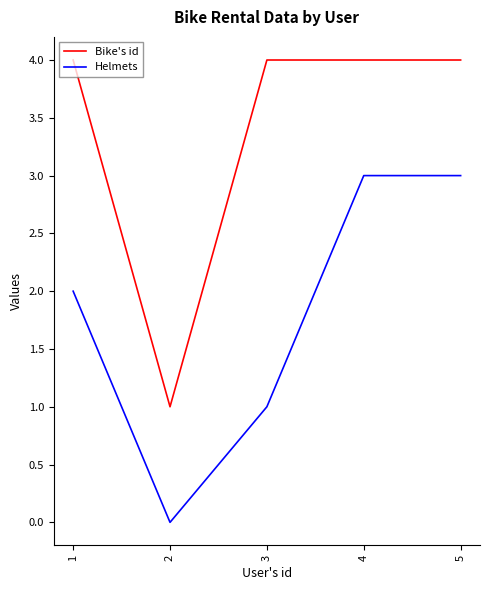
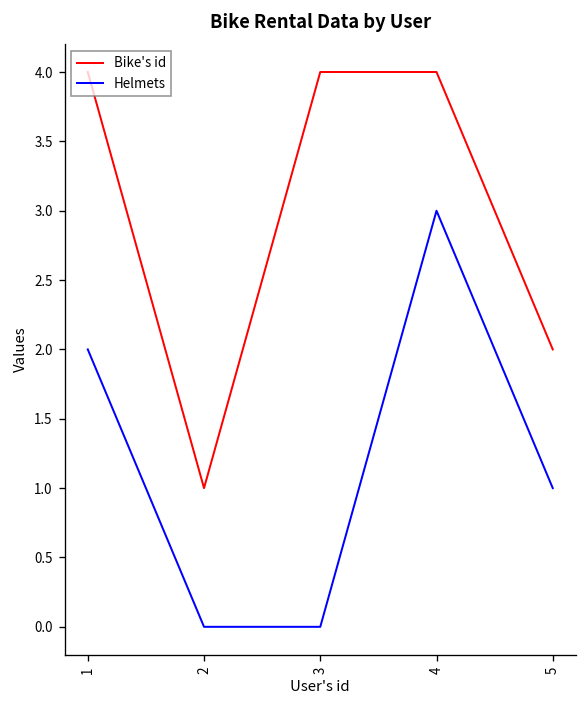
  {
    "Bike's id": {
      "2": 1,
      "3": 4,
      "4": 4,
-     "5": 4
+     "5": 2
    },
    "Helmets": {
      "1": 2,
      "2": 0,
-     "3": 1,
+     "3": 0,
      "4": 3,
-     "5": 3
+     "5": 1
    }
  }
